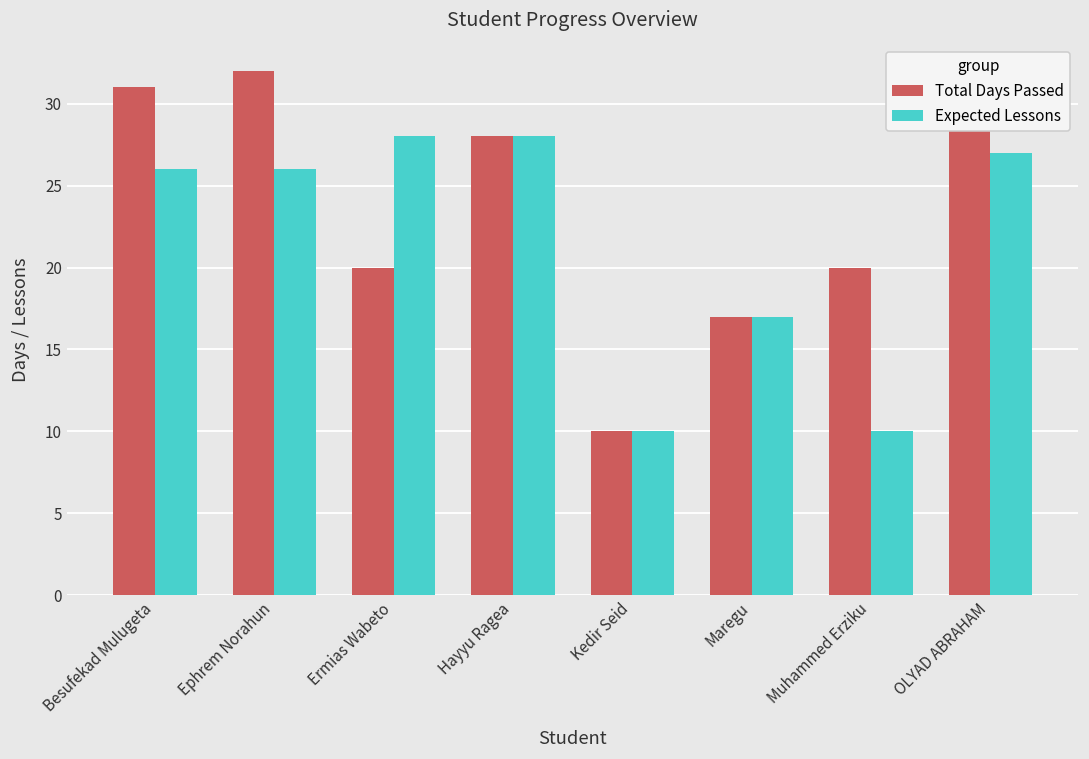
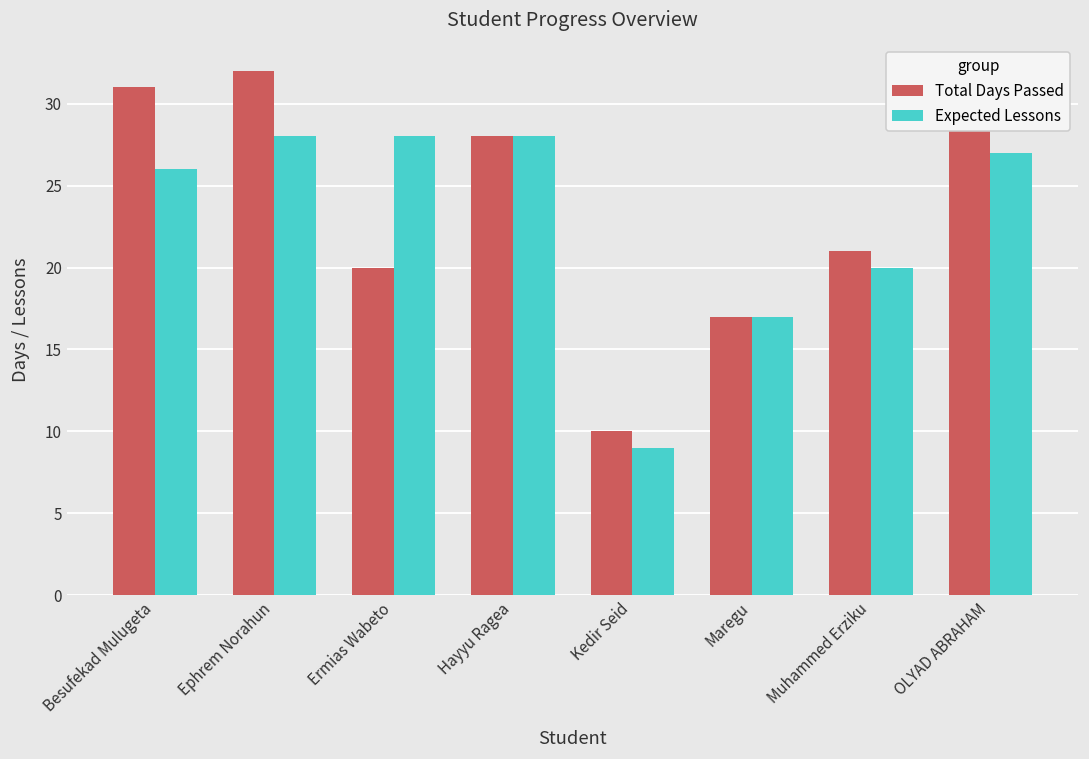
  {
    "Total Days Passed": {
      "Besufekad Mulugeta": 31,
      "Ephrem Norahun": 32,
      "Ermias Wabeto": 20,
      "Hayyu Ragea": 28,
      "Kedir Seid": 10,
      "Maregu": 17,
-     "Muhammed Erziku": 20
+     "Muhammed Erziku": 21
    },
    "Expected Lessons": {
      "Besufekad Mulugeta": 26,
-     "Ephrem Norahun": 26,
+     "Ephrem Norahun": 28,
      "Ermias Wabeto": 28,
      "Hayyu Ragea": 28,
-     "Kedir Seid": 10,
+     "Kedir Seid": 9,
      "Maregu": 17,
-     "Muhammed Erziku": 10,
+     "Muhammed Erziku": 20,
      "OLYAD ABRAHAM": 27
    }
  }
